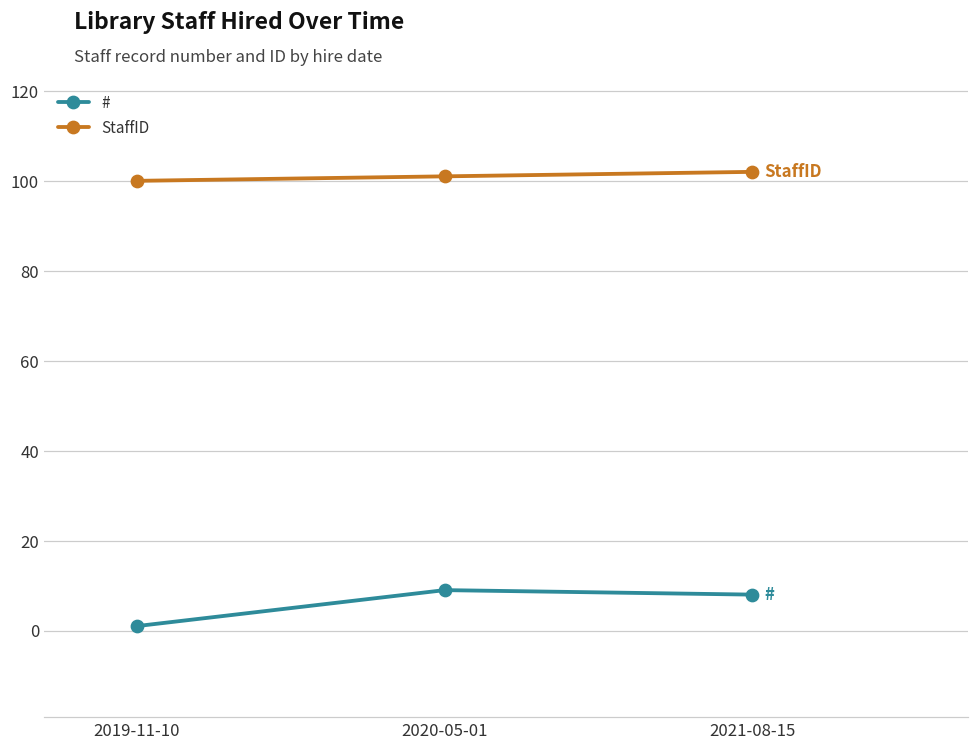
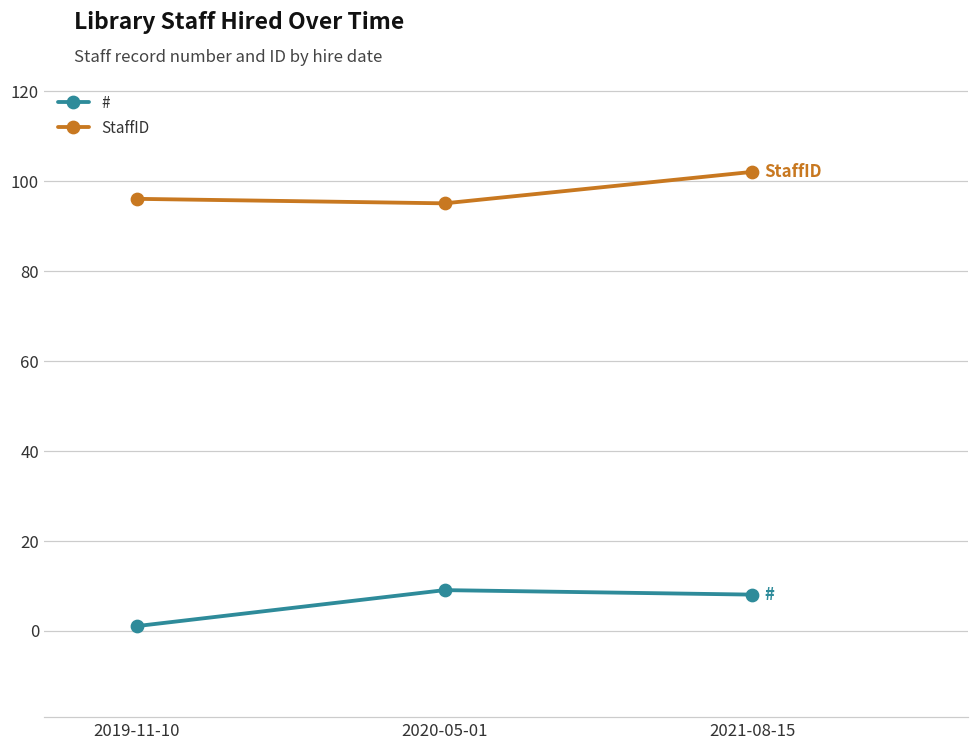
  {
    "#": {
      "2019-11-10": 1,
      "2020-05-01": 9,
      "2021-08-15": 8
    },
    "StaffID": {
-     "2019-11-10": 100,
-     "2020-05-01": 101,
+     "2019-11-10": 96,
+     "2020-05-01": 95,
      "2021-08-15": 102
    }
  }
